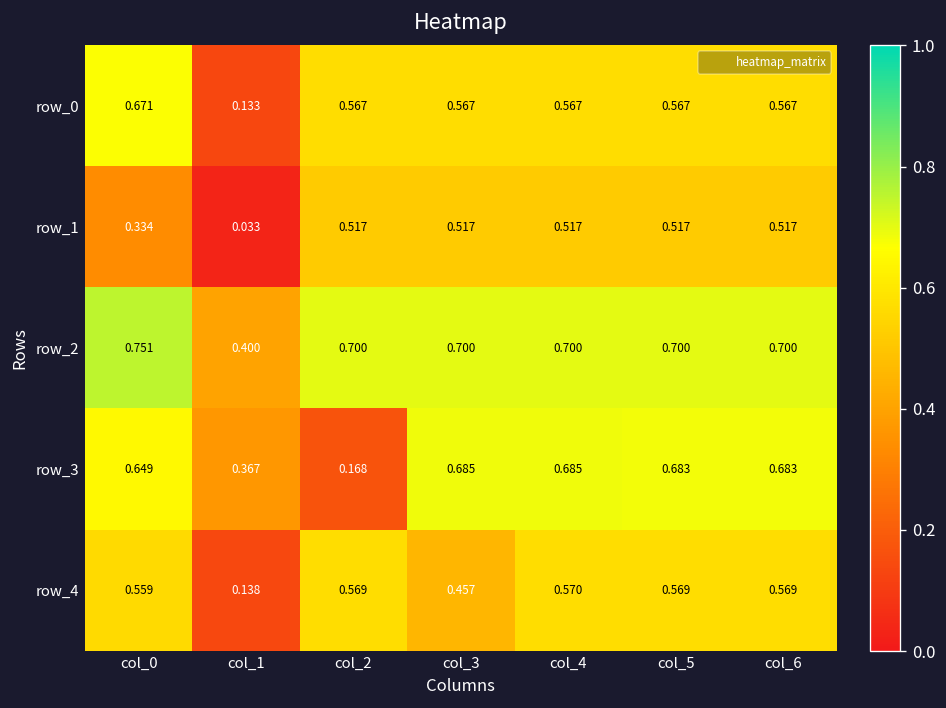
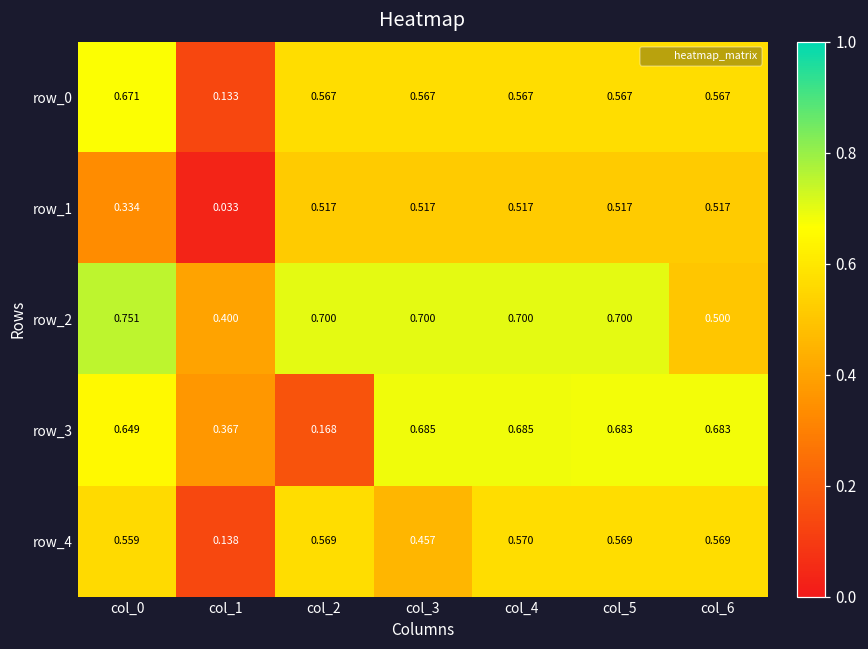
  {
    "row_0": {
      "col_0": 0.671,
      "col_1": 0.133,
      "col_2": 0.567,
      "col_3": 0.567,
      "col_4": 0.567,
      "col_5": 0.567,
      "col_6": 0.567
    },
    "row_1": {
      "col_0": 0.334,
      "col_1": 0.033,
      "col_2": 0.517,
      "col_3": 0.517,
      "col_4": 0.517,
      "col_5": 0.517,
      "col_6": 0.517
    },
    "row_2": {
      "col_0": 0.751,
      "col_1": 0.400,
      "col_2": 0.700,
      "col_3": 0.700,
      "col_4": 0.700,
      "col_5": 0.700,
-     "col_6": 0.700
+     "col_6": 0.500
    },
    "row_3": {
      "col_0": 0.649,
      "col_1": 0.367,
      "col_2": 0.168,
      "col_3": 0.685,
      "col_4": 0.685,
      "col_5": 0.683,
      "col_6": 0.683
    },
    "row_4": {
      "col_0": 0.559,
      "col_1": 0.138,
      "col_2": 0.569,
      "col_3": 0.457,
      "col_4": 0.570,
      "col_5": 0.569,
      "col_6": 0.569
    }
  }
